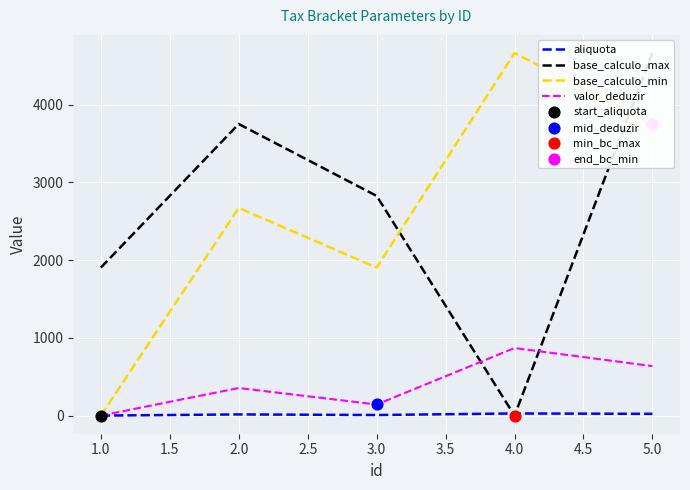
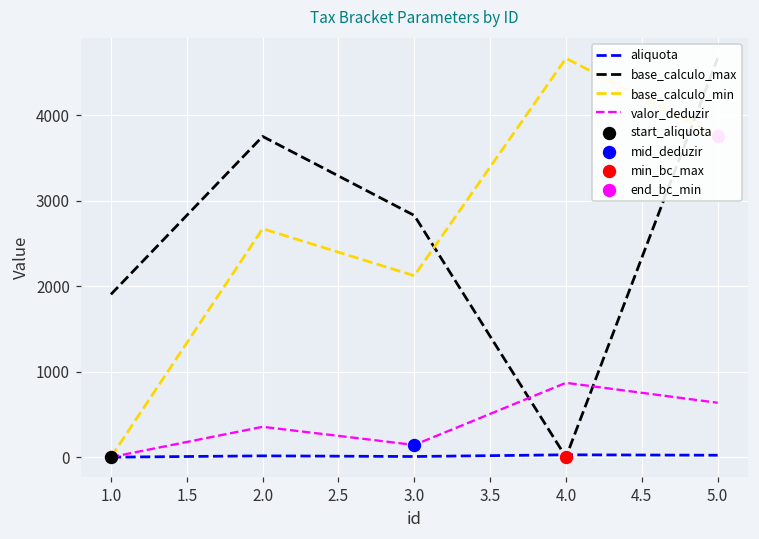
  {
    "base_calculo_min": {
      "2.0": 2700,
-     "3.0": 1900,
+     "3.0": 2100,
      "4.0": 4700
    }
  }
